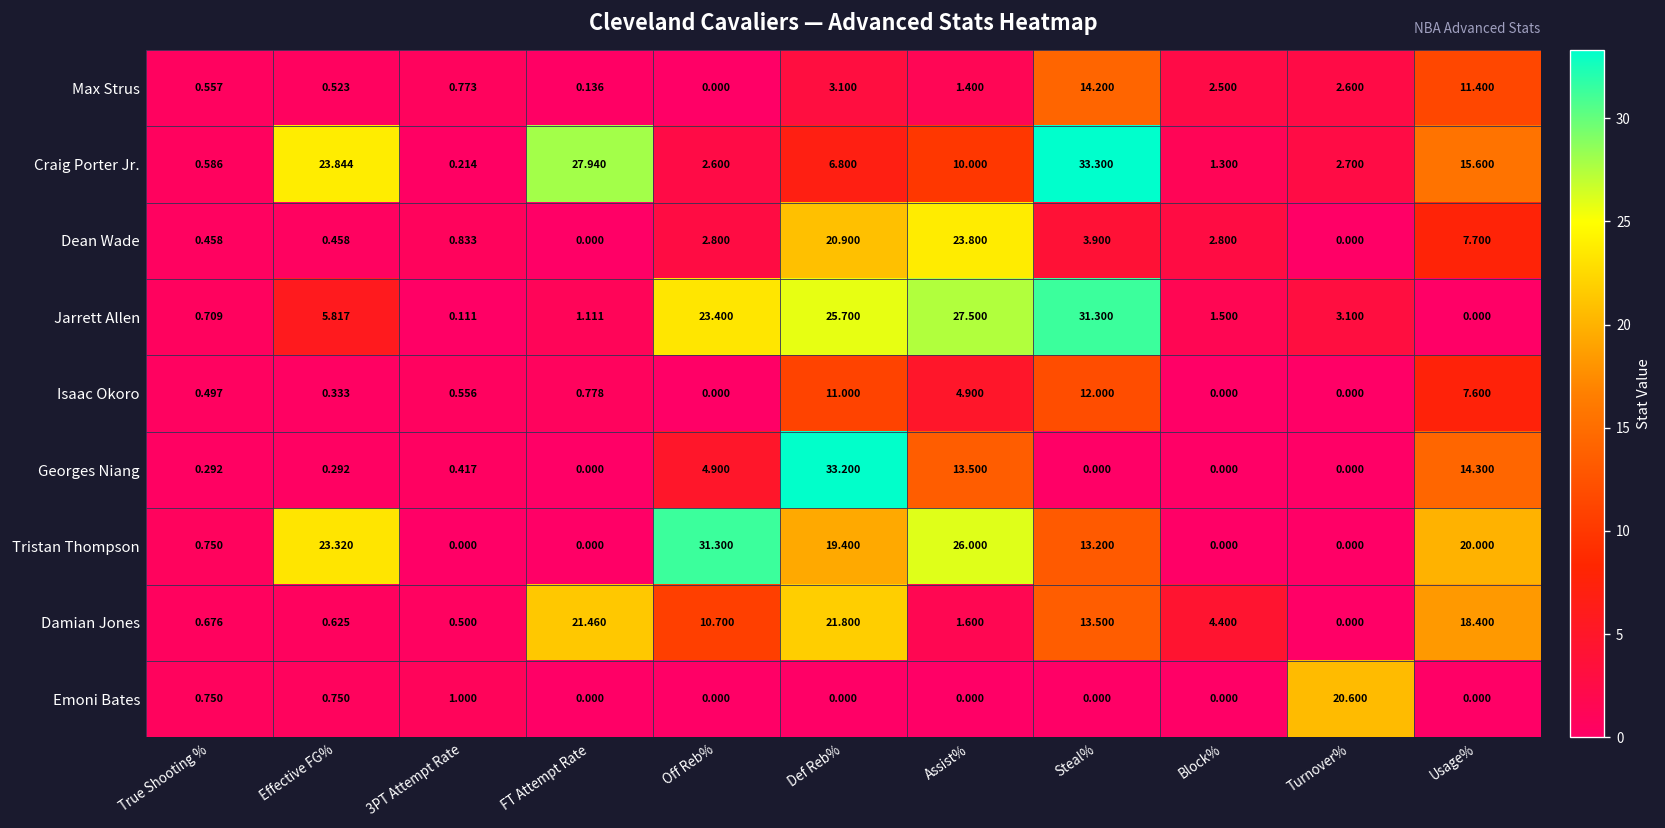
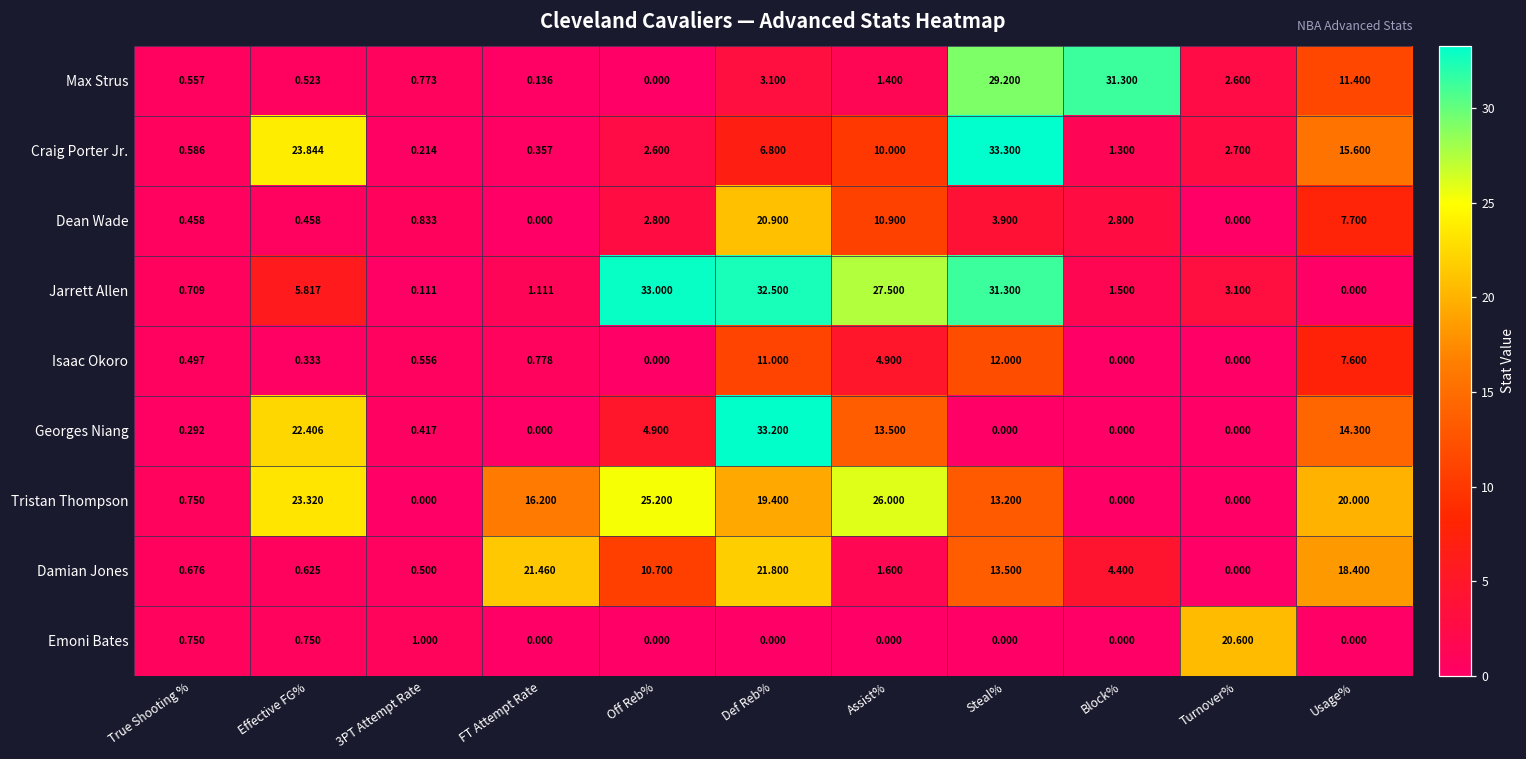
  {
    "Max Strus": {
      "True Shooting %": 0.557,
      "Effective FG%": 0.523,
      "3PT Attempt Rate": 0.773,
      "FT Attempt Rate": 0.136,
      "Off Reb%": 0.000,
      "Def Reb%": 3.100,
      "Assist%": 1.400,
-     "Steal%": 14.200,
-     "Block%": 2.500,
+     "Steal%": 29.200,
+     "Block%": 31.300,
      "Turnover%": 2.600,
      "Usage%": 11.400
    },
    "Craig Porter Jr.": {
      "True Shooting %": 0.586,
      "Effective FG%": 23.844,
      "3PT Attempt Rate": 0.214,
-     "FT Attempt Rate": 27.940,
+     "FT Attempt Rate": 0.357,
      "Off Reb%": 2.600,
      "Def Reb%": 6.800,
      "Assist%": 10.000,
      "Steal%": 33.300,
      "Block%": 1.300,
      "Turnover%": 2.700,
      "Usage%": 15.600
    },
    "Dean Wade": {
      "True Shooting %": 0.458,
      "Effective FG%": 0.458,
      "3PT Attempt Rate": 0.833,
      "FT Attempt Rate": 0.000,
      "Off Reb%": 2.800,
      "Def Reb%": 20.900,
-     "Assist%": 23.800,
+     "Assist%": 10.900,
      "Steal%": 3.900,
      "Block%": 2.800,
      "Turnover%": 0.000,
      "Usage%": 7.700
    },
    "Jarrett Allen": {
      "True Shooting %": 0.709,
      "Effective FG%": 5.817,
      "3PT Attempt Rate": 0.111,
      "FT Attempt Rate": 1.111,
-     "Off Reb%": 23.400,
-     "Def Reb%": 25.700,
+     "Off Reb%": 33.000,
+     "Def Reb%": 32.500,
      "Assist%": 27.500,
      "Steal%": 31.300,
      "Block%": 1.500,
      "Turnover%": 3.100,
      "Usage%": 0.000
    },
    "Isaac Okoro": {
      "True Shooting %": 0.497,
      "Effective FG%": 0.333,
      "3PT Attempt Rate": 0.556,
      "FT Attempt Rate": 0.778,
      "Off Reb%": 0.000,
      "Def Reb%": 11.000,
      "Assist%": 4.900,
      "Steal%": 12.000,
      "Block%": 0.000,
      "Turnover%": 0.000,
      "Usage%": 7.600
    },
    "Georges Niang": {
      "True Shooting %": 0.292,
-     "Effective FG%": 0.292,
+     "Effective FG%": 22.406,
      "3PT Attempt Rate": 0.417,
      "FT Attempt Rate": 0.000,
      "Off Reb%": 4.900,
      "Def Reb%": 33.200,
      "Assist%": 13.500,
      "Steal%": 0.000,
      "Block%": 0.000,
      "Turnover%": 0.000,
      "Usage%": 14.300
    },
    "Tristan Thompson": {
      "True Shooting %": 0.750,
      "Effective FG%": 23.320,
      "3PT Attempt Rate": 0.000,
-     "FT Attempt Rate": 0.000,
-     "Off Reb%": 31.300,
+     "FT Attempt Rate": 16.200,
+     "Off Reb%": 25.200,
      "Def Reb%": 19.400,
      "Assist%": 26.000,
      "Steal%": 13.200,
      "Block%": 0.000,
      "Turnover%": 0.000,
      "Usage%": 20.000
    },
    "Damian Jones": {
      "True Shooting %": 0.676,
      "Effective FG%": 0.625,
      "3PT Attempt Rate": 0.500,
      "FT Attempt Rate": 21.460,
      "Off Reb%": 10.700,
      "Def Reb%": 21.800,
      "Assist%": 1.600,
      "Steal%": 13.500,
      "Block%": 4.400,
      "Turnover%": 0.000,
      "Usage%": 18.400
    },
    "Emoni Bates": {
      "True Shooting %": 0.750,
      "Effective FG%": 0.750,
      "3PT Attempt Rate": 1.000,
      "FT Attempt Rate": 0.000,
      "Off Reb%": 0.000,
      "Def Reb%": 0.000,
      "Assist%": 0.000,
      "Steal%": 0.000,
      "Block%": 0.000,
      "Turnover%": 20.600,
      "Usage%": 0.000
    }
  }
